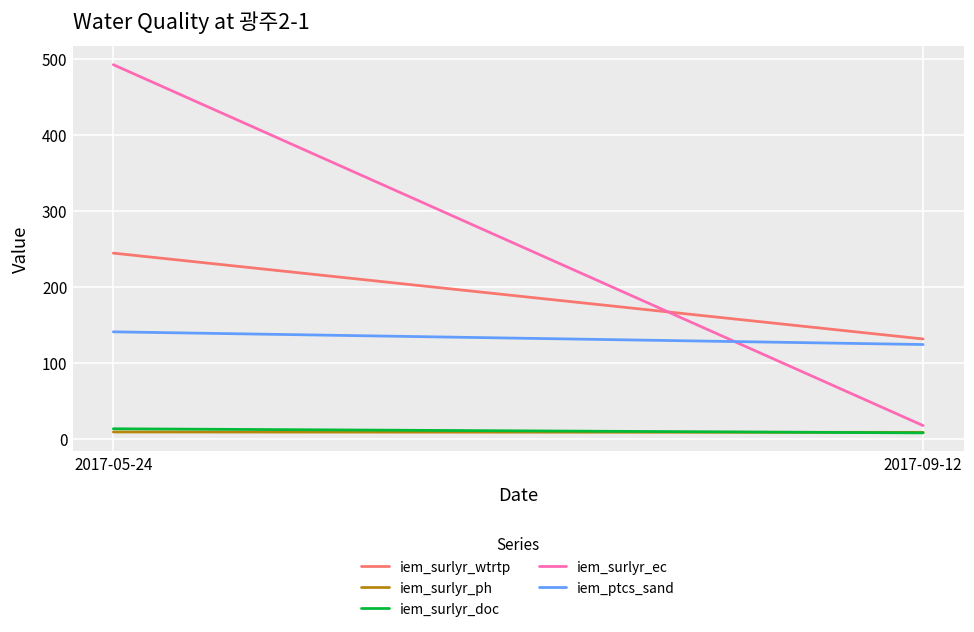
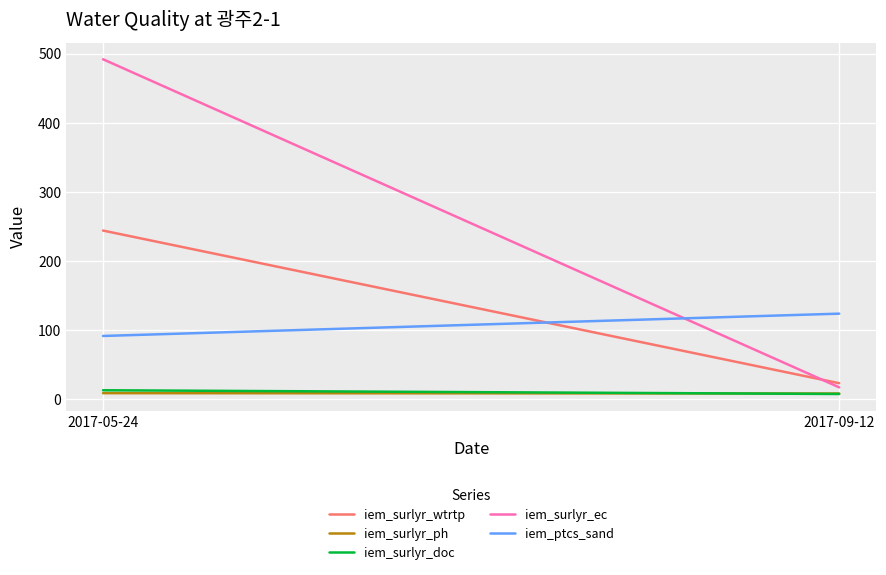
  {
    "iem_surlyr_wtrtp": {
      "2017-05-24": 240,
-     "2017-09-12": 130
+     "2017-09-12": 20
    },
    "iem_surlyr_ph": {
      "2017-05-24": 10
    },
    "iem_surlyr_doc": {
      "2017-05-24": 10
    },
    "iem_surlyr_ec": {
      "2017-05-24": 490,
      "2017-09-12": 20
    },
    "iem_ptcs_sand": {
-     "2017-05-24": 140,
+     "2017-05-24": 90,
      "2017-09-12": 120
    }
  }
